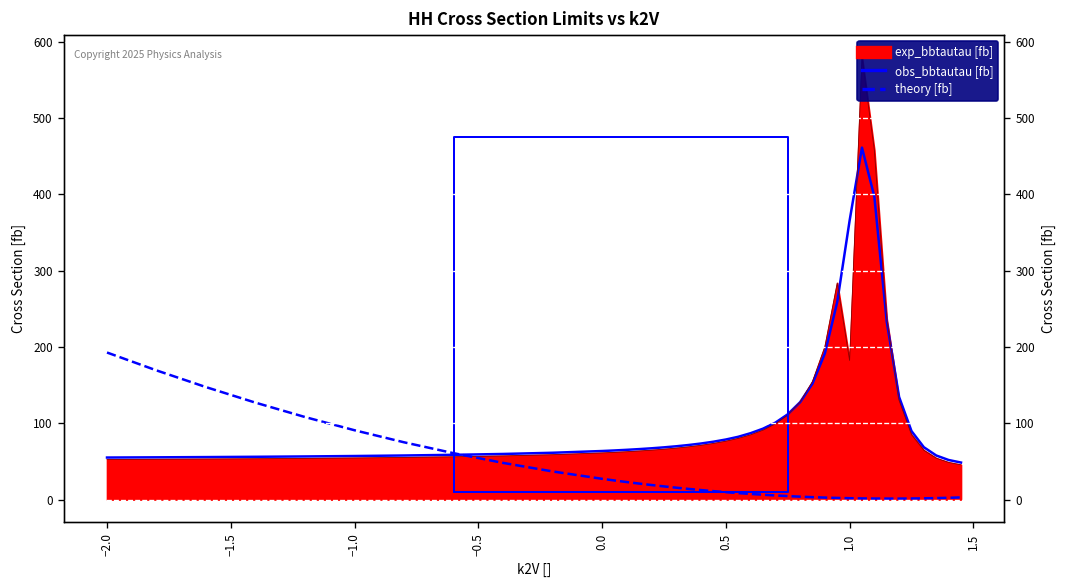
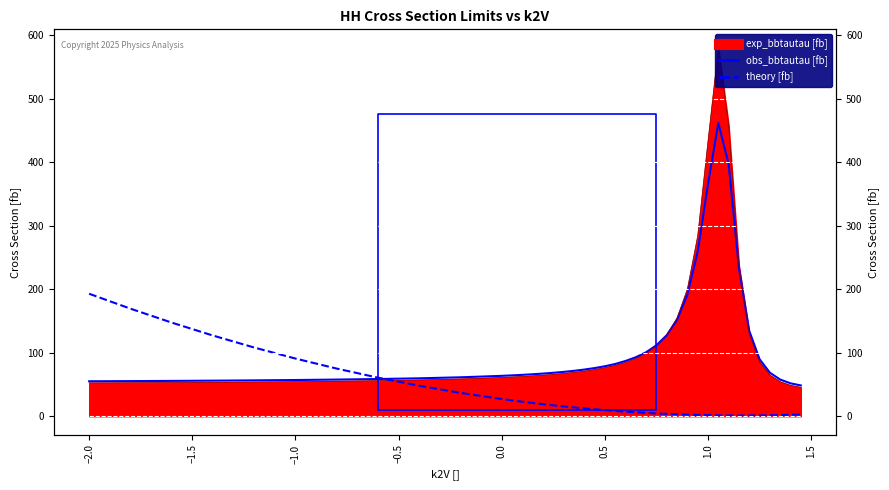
  {
    "exp_bbtautau [fb]": {
-     "1.0": 180
+     "1.0": 430
    }
  }
